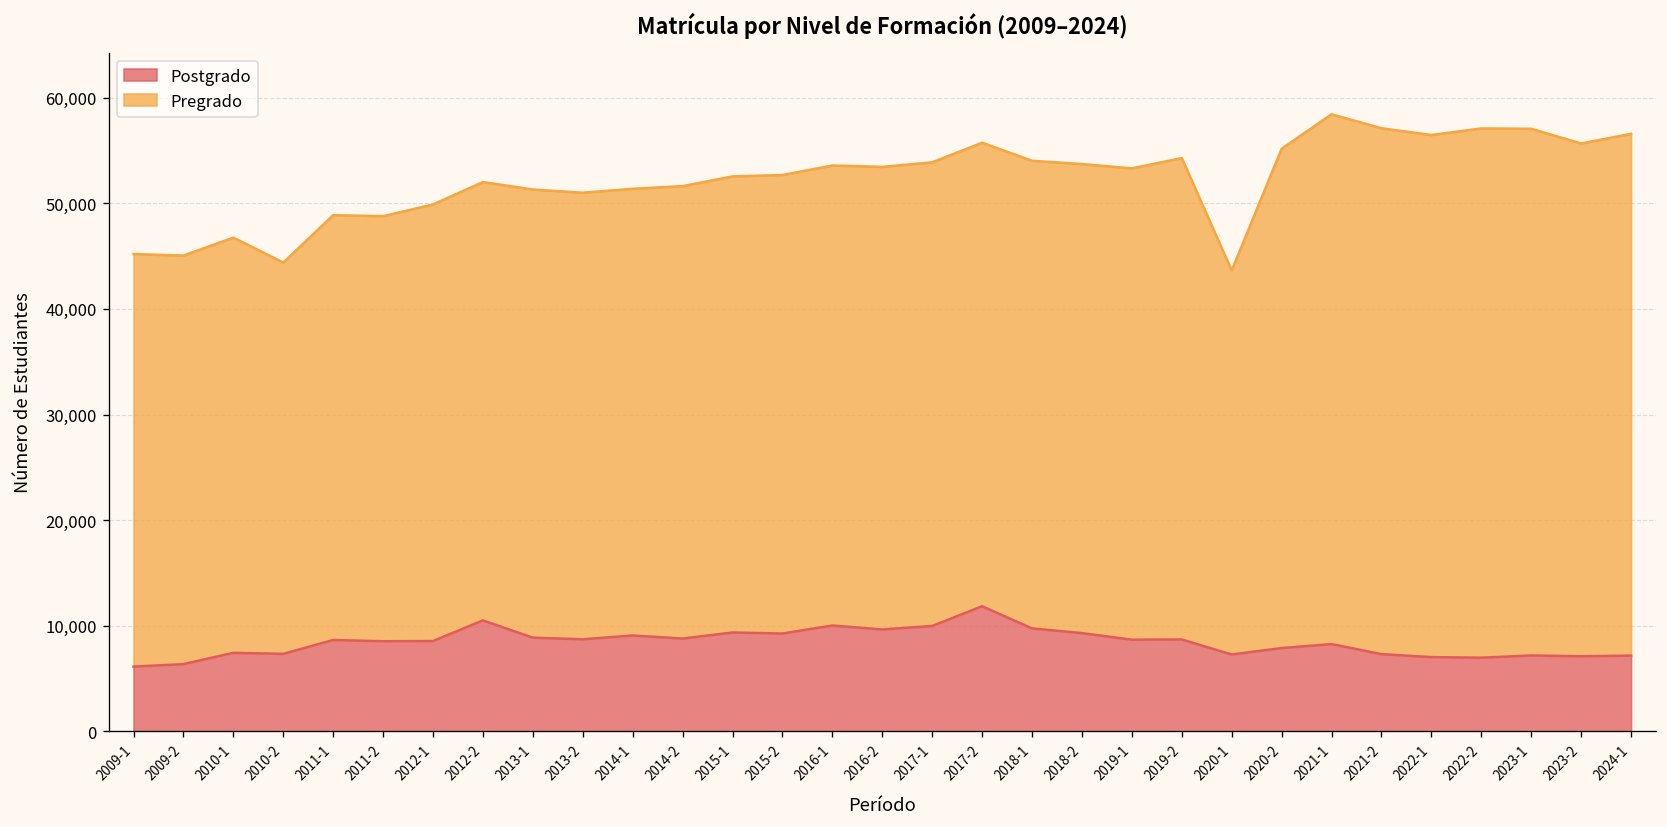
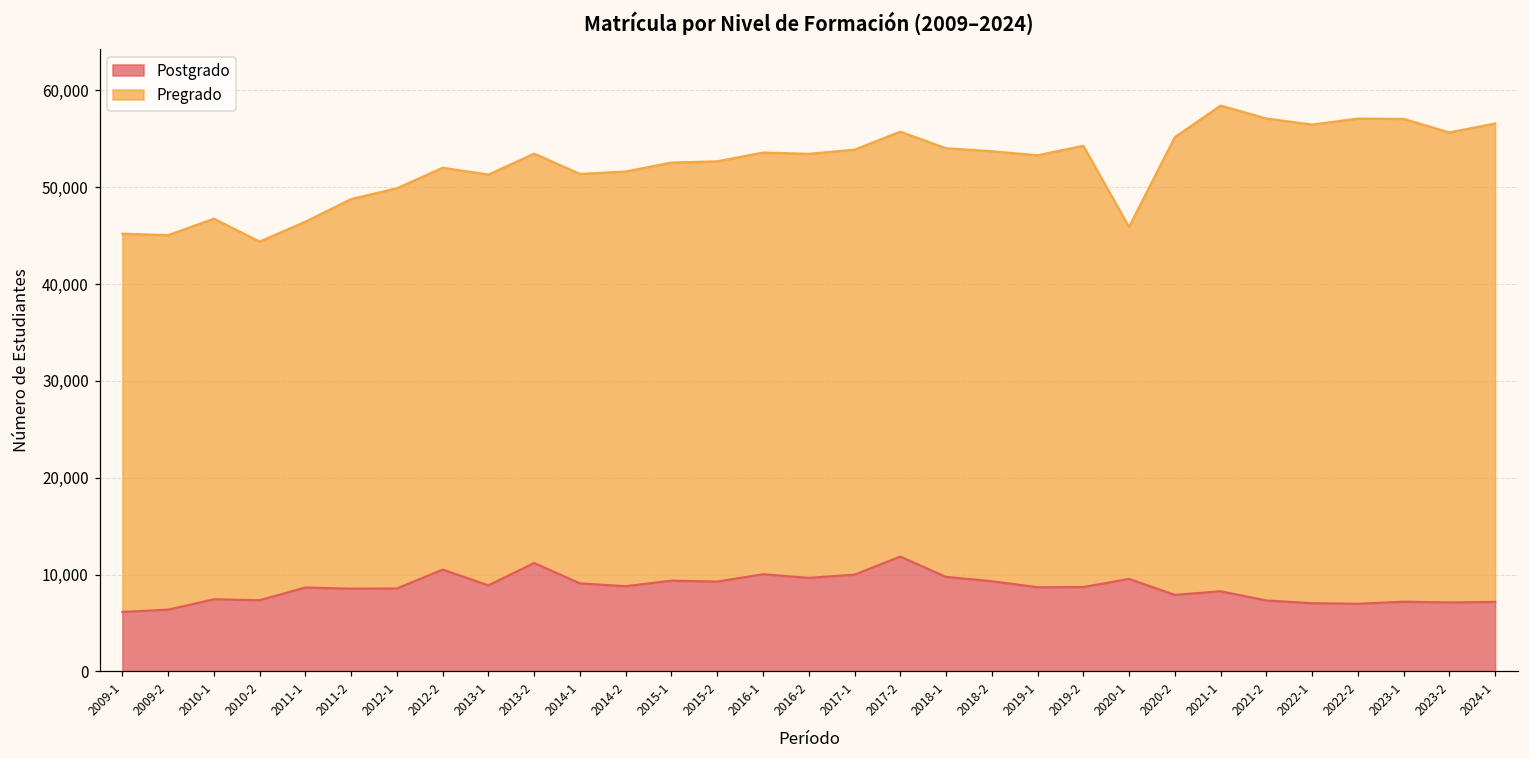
  {
    "Postgrado": {
      "2009-1": "6,000",
      "2009-2": "6,000",
      "2010-1": "7,000",
      "2010-2": "7,000",
      "2011-1": "9,000",
      "2011-2": "9,000",
      "2012-1": "9,000",
      "2012-2": "11,000",
      "2013-1": "9,000",
-     "2013-2": "9,000",
+     "2013-2": "11,000",
      "2014-1": "9,000",
      "2014-2": "9,000",
      "2015-1": "9,000",
      "2015-2": "9,000",
      "2016-1": "10,000",
      "2016-2": "10,000",
      "2017-1": "10,000",
      "2017-2": "12,000",
      "2018-1": "10,000",
      "2018-2": "9,000",
      "2019-1": "9,000",
      "2019-2": "9,000",
-     "2020-1": "7,000",
+     "2020-1": "10,000",
      "2020-2": "8,000",
      "2021-1": "8,000",
      "2021-2": "7,000",
      "2022-1": "7,000",
      "2022-2": "7,000",
      "2023-1": "7,000",
      "2023-2": "7,000",
      "2024-1": "7,000"
    },
    "Pregrado": {
      "2009-1": "39,000",
      "2009-2": "39,000",
      "2010-1": "39,000",
      "2010-2": "37,000",
-     "2011-1": "40,000",
+     "2011-1": "38,000",
      "2011-2": "40,000",
      "2012-1": "41,000",
      "2012-2": "42,000",
      "2013-1": "42,000",
      "2013-2": "42,000",
      "2014-1": "42,000",
      "2014-2": "43,000",
      "2015-1": "43,000",
      "2015-2": "43,000",
      "2016-1": "44,000",
      "2016-2": "44,000",
      "2017-1": "44,000",
      "2017-2": "44,000",
      "2018-1": "44,000",
      "2018-2": "44,000",
      "2019-1": "45,000",
      "2019-2": "46,000",
      "2020-1": "36,000",
      "2020-2": "47,000",
      "2021-1": "50,000",
      "2021-2": "50,000",
      "2022-1": "49,000",
      "2022-2": "50,000",
      "2023-1": "50,000",
      "2023-2": "49,000",
      "2024-1": "49,000"
    }
  }
